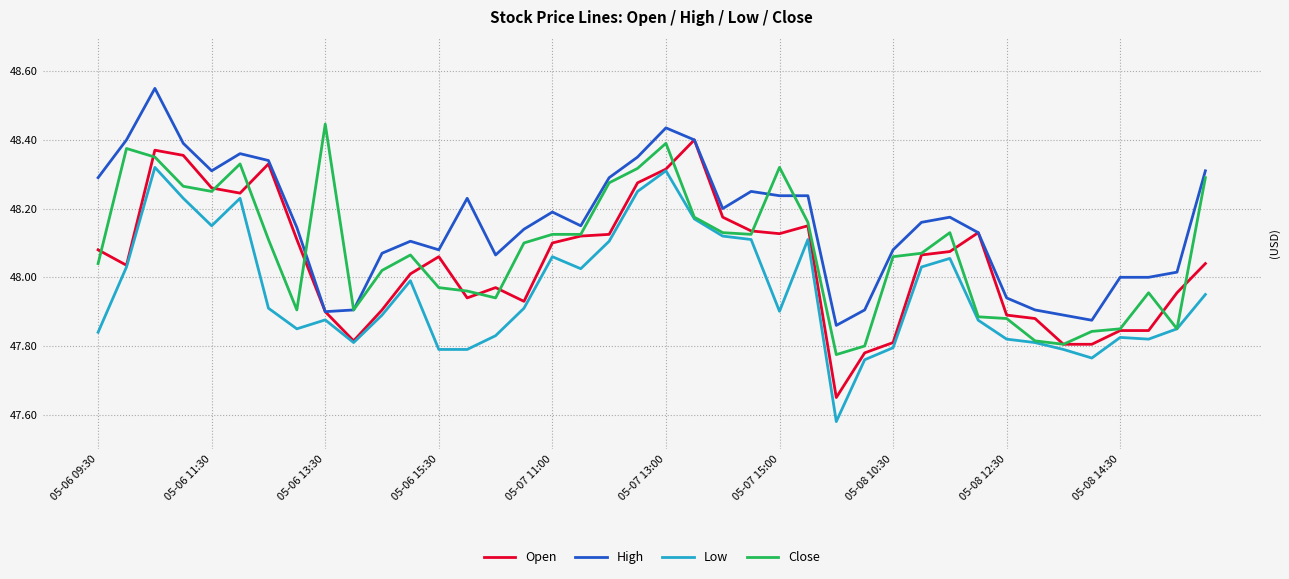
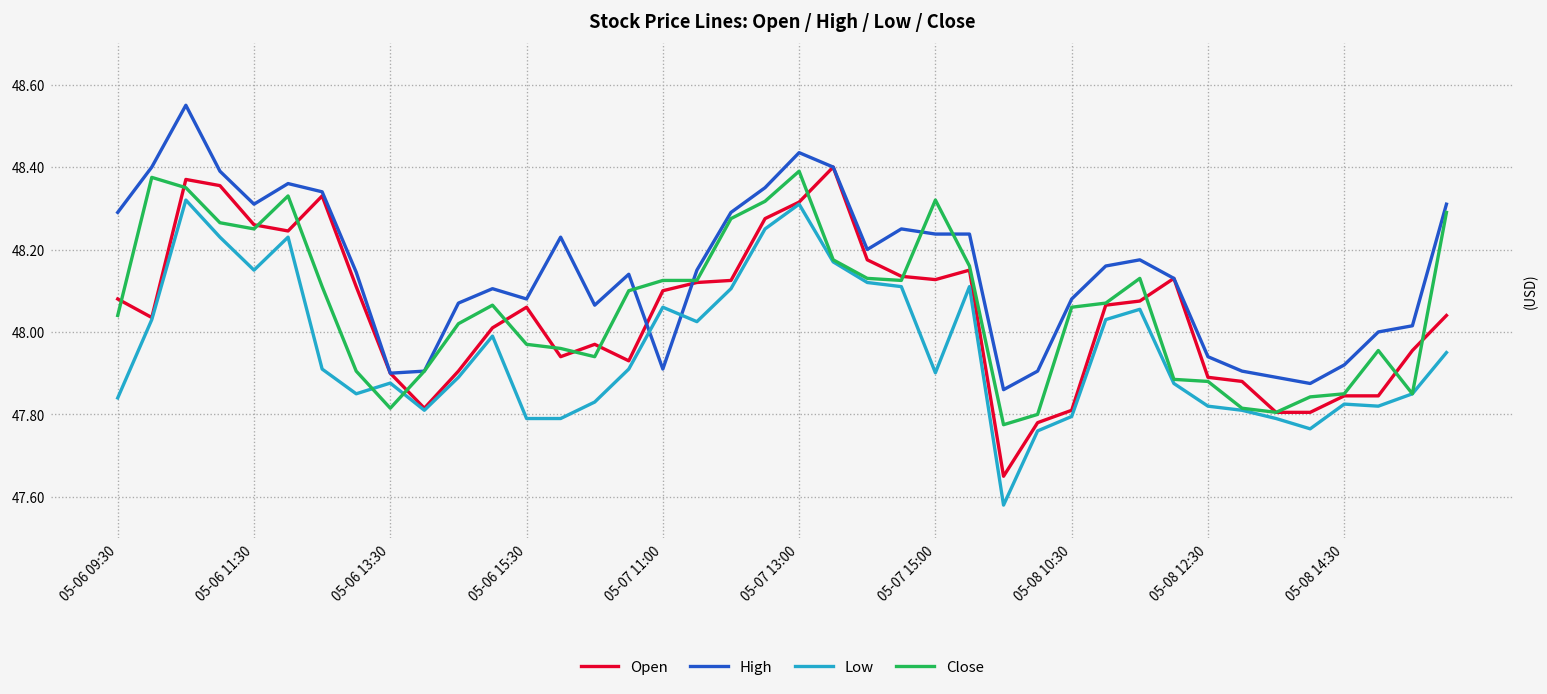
  {
    "Open": {
      "05-06 09:30": 48.08,
      "05-06 11:30": 48.26,
      "05-06 15:30": 48.06,
      "05-07 11:00": 48.10,
      "05-07 15:00": 48.13,
      "05-08 10:30": 47.81,
      "05-08 12:30": 47.89
    },
    "High": {
      "05-06 09:30": 48.29,
      "05-06 11:30": 48.31,
      "05-06 15:30": 48.08,
-     "05-07 11:00": 48.19,
+     "05-07 11:00": 47.91,
      "05-07 13:00": 48.44,
      "05-07 15:00": 48.24,
      "05-08 10:30": 48.08,
      "05-08 12:30": 47.94,
-     "05-08 14:30": 48.00
+     "05-08 14:30": 47.92
    },
    "Low": {
      "05-06 09:30": 47.84,
      "05-06 11:30": 48.15,
      "05-06 13:30": 47.88,
      "05-06 15:30": 47.79,
      "05-07 11:00": 48.06,
      "05-07 15:00": 47.90,
      "05-08 10:30": 47.80,
      "05-08 12:30": 47.82,
      "05-08 14:30": 47.83
    },
    "Close": {
      "05-06 09:30": 48.04,
      "05-06 11:30": 48.25,
-     "05-06 13:30": 48.45,
+     "05-06 13:30": 47.82,
      "05-06 15:30": 47.97,
      "05-07 11:00": 48.13,
      "05-07 13:00": 48.39,
      "05-07 15:00": 48.32,
      "05-08 10:30": 48.06,
      "05-08 12:30": 47.88
    }
  }
